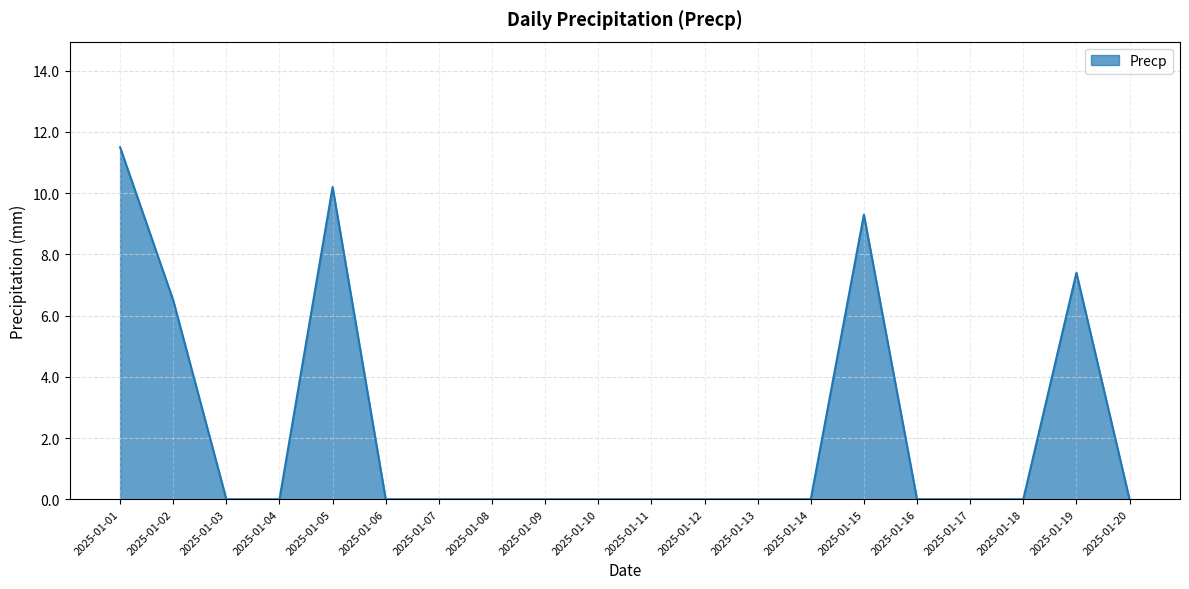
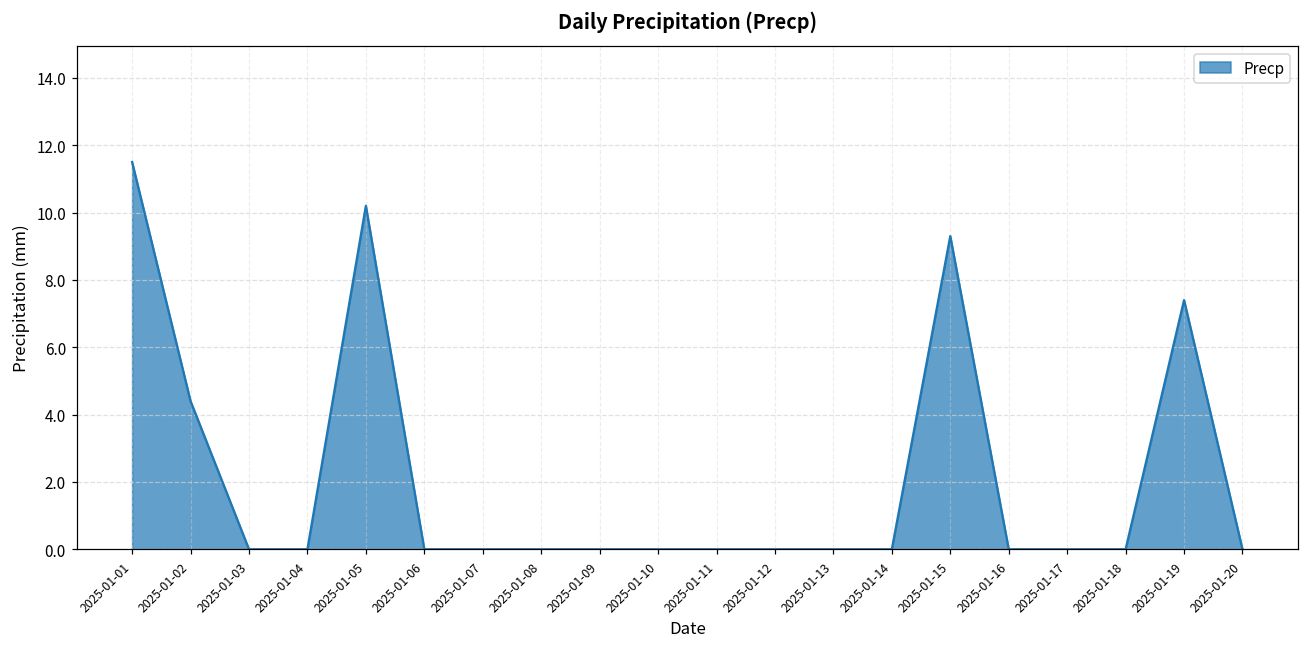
  {
    "2025-01-01": 11.5,
-   "2025-01-02": 6.5,
+   "2025-01-02": 4.4,
    "2025-01-03": 0.0,
    "2025-01-04": 0.0,
    "2025-01-05": 10.2,
    "2025-01-06": 0.0,
    "2025-01-07": 0.0,
    "2025-01-08": 0.0,
    "2025-01-09": 0.0,
    "2025-01-10": 0.0,
    "2025-01-11": 0.0,
    "2025-01-12": 0.0,
    "2025-01-13": 0.0,
    "2025-01-14": 0.0,
    "2025-01-15": 9.3,
    "2025-01-16": 0.0,
    "2025-01-17": 0.0,
    "2025-01-18": 0.0,
    "2025-01-19": 7.4,
    "2025-01-20": 0.0
  }
